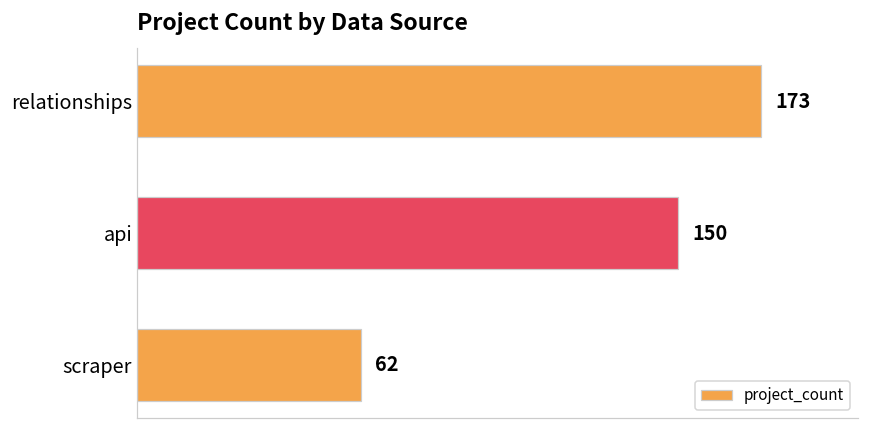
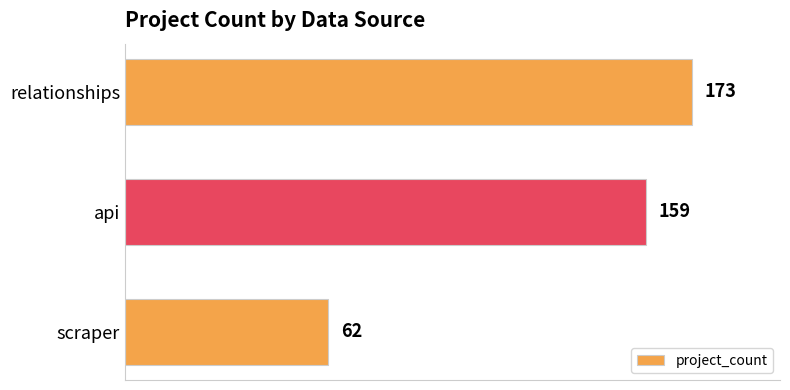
  {
    "relationships": 173,
-   "api": 150,
+   "api": 159,
    "scraper": 62
  }
